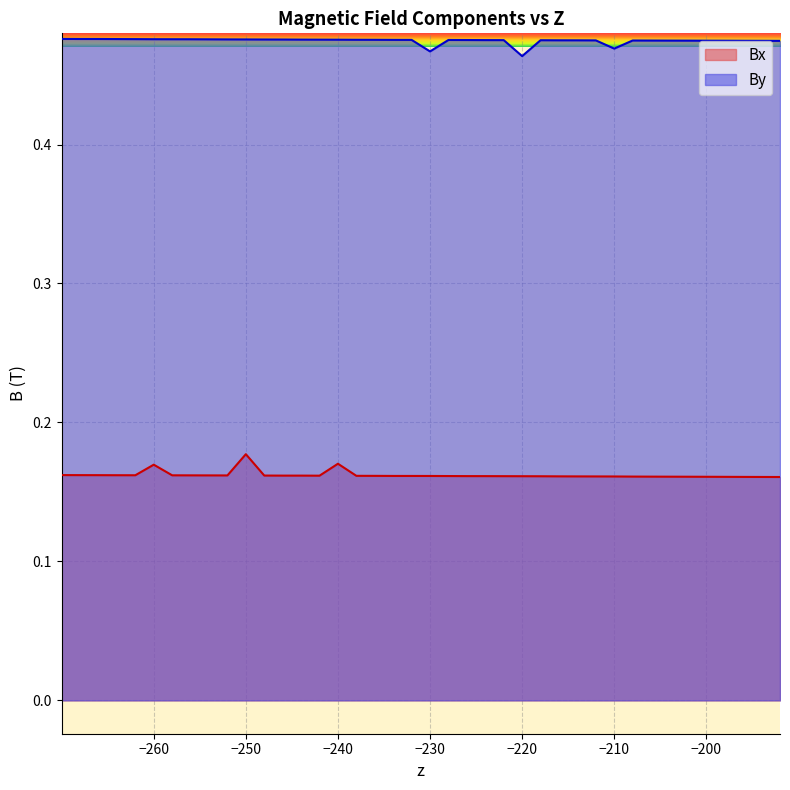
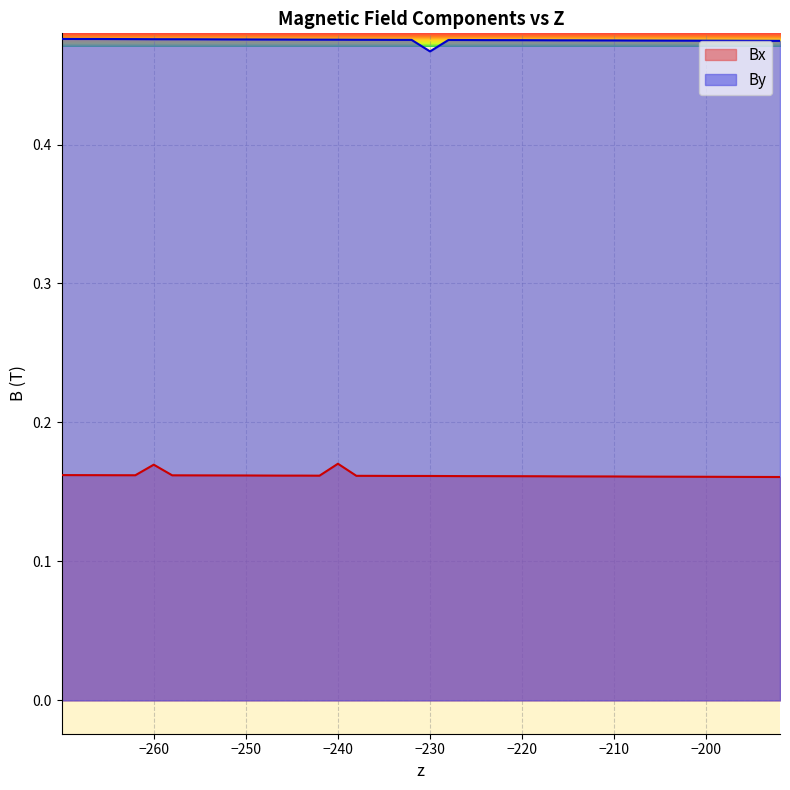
  {
    "Bx": {
      "−260": 0.170,
-     "−250": 0.177,
+     "−250": 0.162,
      "−240": 0.170,
      "−230": 0.161,
      "−220": 0.161,
      "−210": 0.161,
      "−200": 0.161
    },
    "By": {
      "−260": 0.476,
      "−250": 0.476,
      "−240": 0.475,
      "−230": 0.467,
-     "−220": 0.464,
-     "−210": 0.469,
+     "−220": 0.475,
+     "−210": 0.475,
      "−200": 0.475
    }
  }
